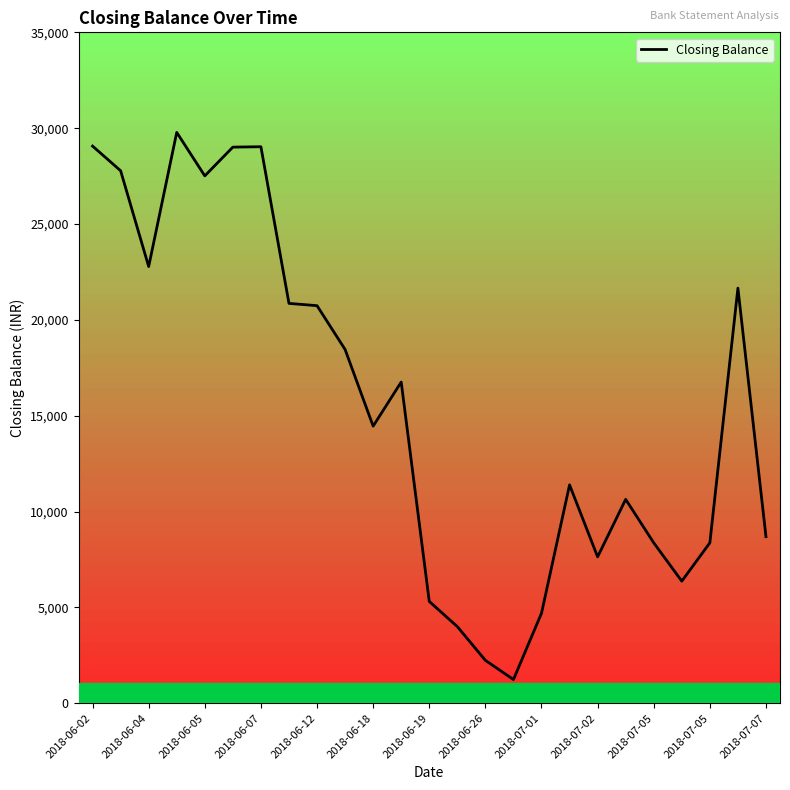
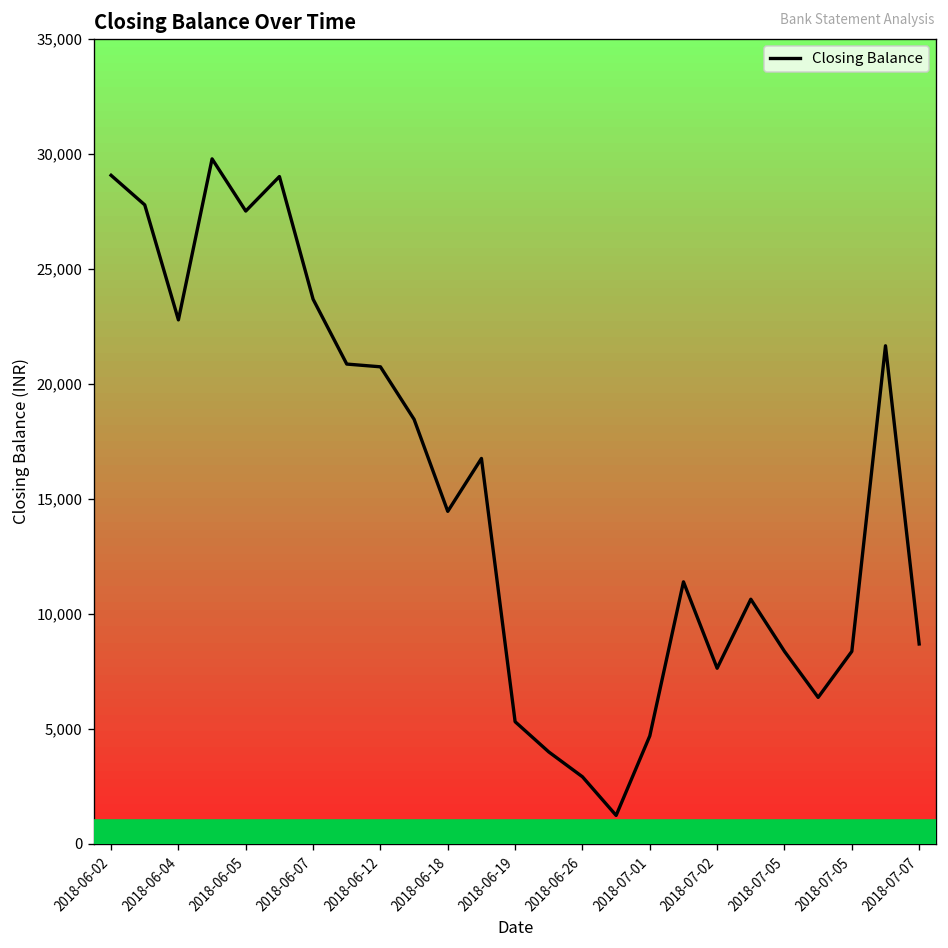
  {
    "2018-06-02": "29,100",
-   "2018-06-07": "29,000",
+   "2018-06-07": "23,700",
    "2018-06-12": "20,700",
-   "2018-06-26": "2,200",
+   "2018-06-26": "2,900",
    "2018-07-01": "4,700",
    "2018-07-07": "8,700"
  }
